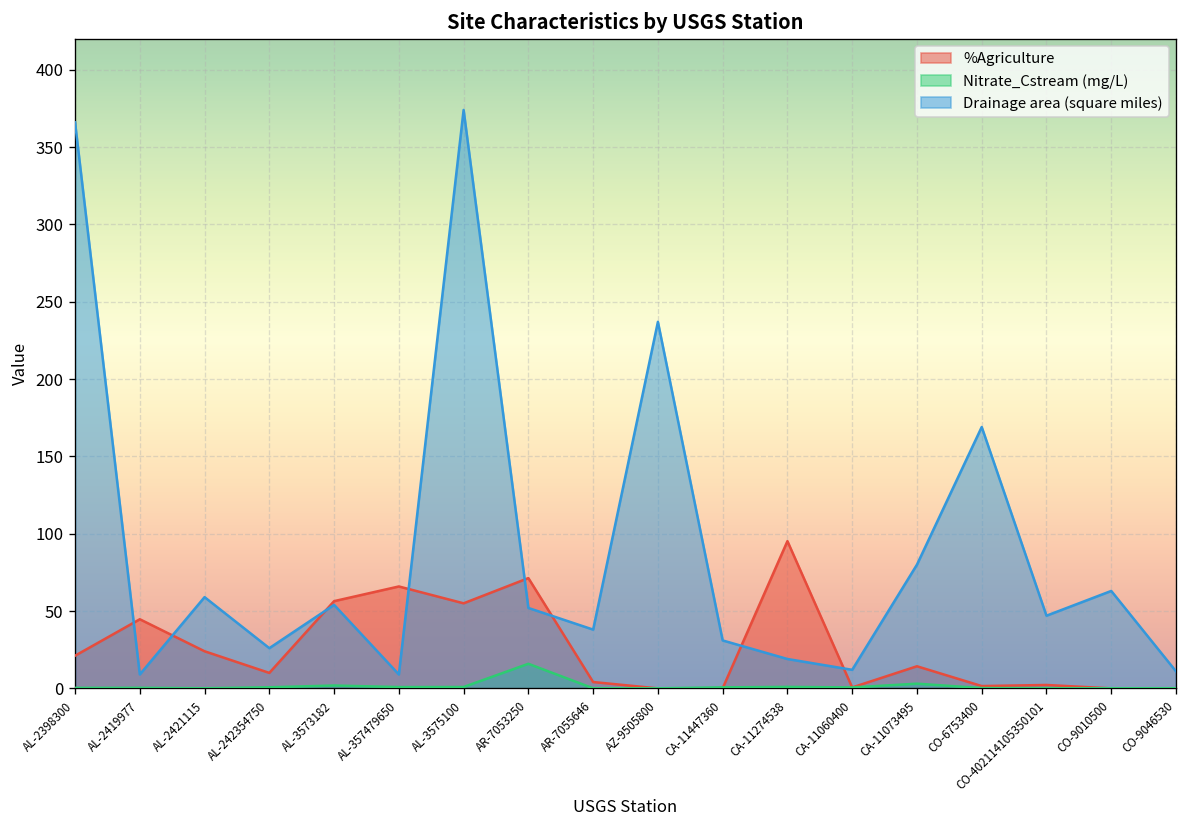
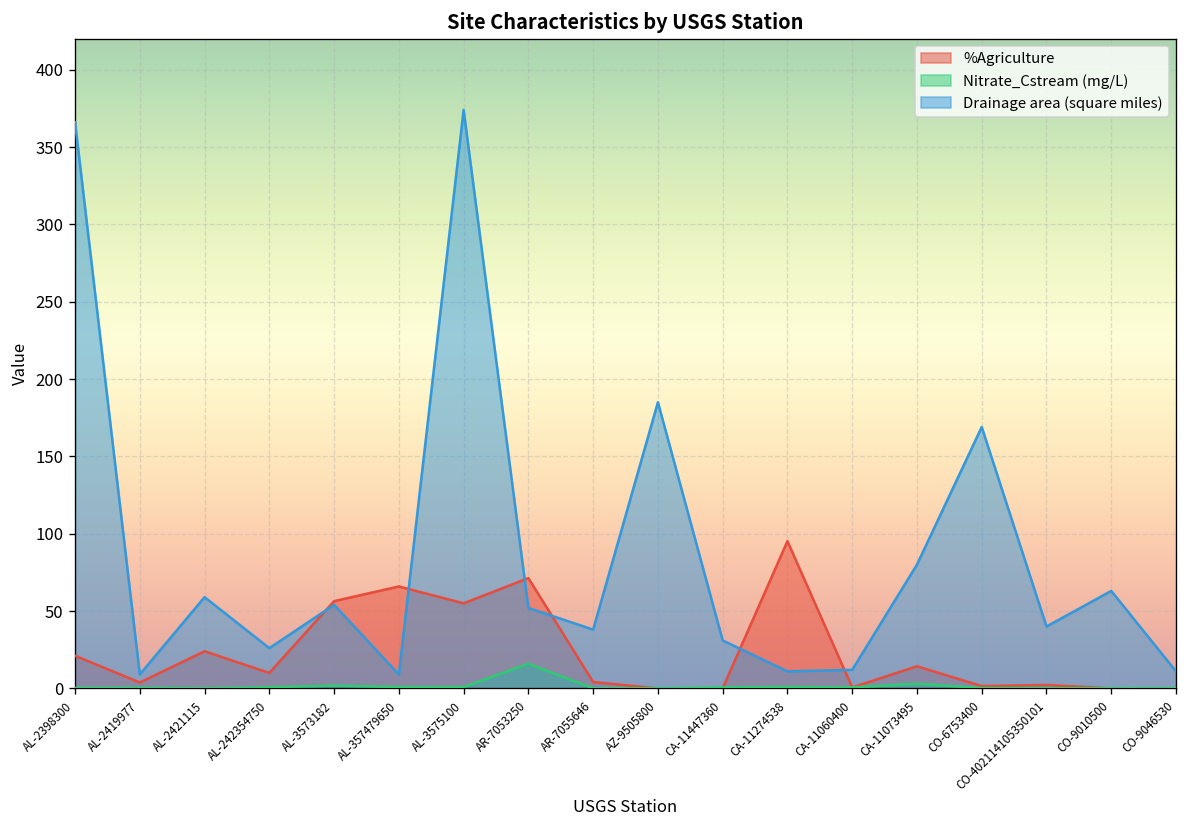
  {
    "%Agriculture": {
      "AL-2398300": 21,
-     "AL-2419977": 45,
+     "AL-2419977": 4,
      "AL-2421115": 24,
      "AL-242354750": 10,
      "AL-3573182": 56,
      "AL-357479650": 66,
      "AL-3575100": 55,
      "AR-7053250": 71,
      "AR-7055646": 4,
      "CA-11274538": 95,
      "CA-11073495": 14,
      "CO-402114105350101": 2
    },
    "Nitrate_Cstream (mg/L)": {
      "AL-2398300": 0,
      "AL-2419977": 0,
      "AL-2421115": 0,
      "AL-242354750": 1,
      "AL-3573182": 2,
      "AL-357479650": 1,
      "AL-3575100": 1,
      "AR-7053250": 16,
      "AR-7055646": 0,
      "CA-11274538": 1,
      "CA-11073495": 3,
      "CO-402114105350101": 0
    },
    "Drainage area (square miles)": {
      "AL-2398300": 366,
      "AL-2419977": 9,
      "AL-2421115": 59,
      "AL-242354750": 26,
      "AL-3573182": 54,
      "AL-357479650": 9,
      "AL-3575100": 374,
      "AR-7053250": 52,
      "AR-7055646": 38,
-     "AZ-9505800": 237,
+     "AZ-9505800": 185,
      "CA-11447360": 31,
-     "CA-11274538": 19,
+     "CA-11274538": 11,
      "CA-11060400": 12,
      "CA-11073495": 80,
      "CO-6753400": 169,
-     "CO-402114105350101": 47,
+     "CO-402114105350101": 40,
      "CO-9010500": 63,
      "CO-9046530": 11
    }
  }
